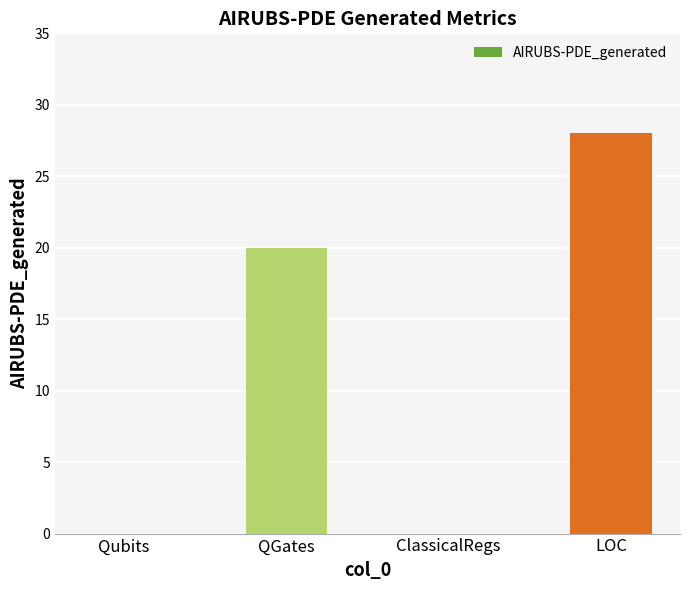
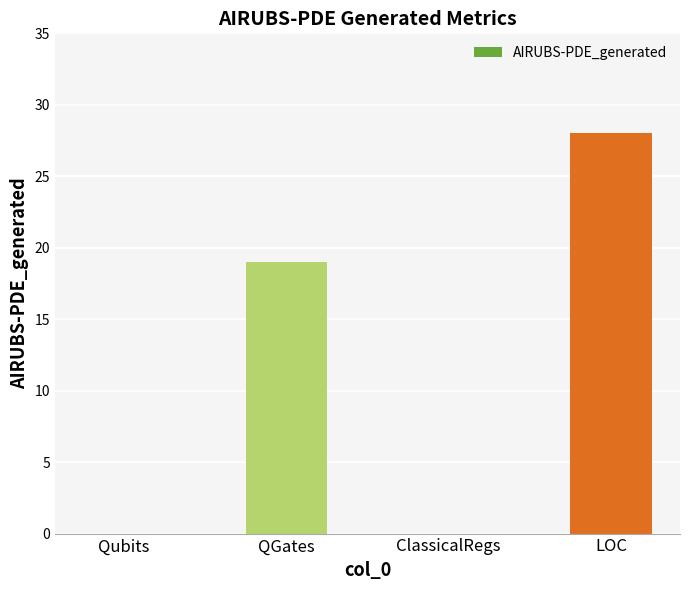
  {
    "Qubits": 0,
-   "QGates": 20,
+   "QGates": 19,
    "ClassicalRegs": 0,
    "LOC": 28
  }
